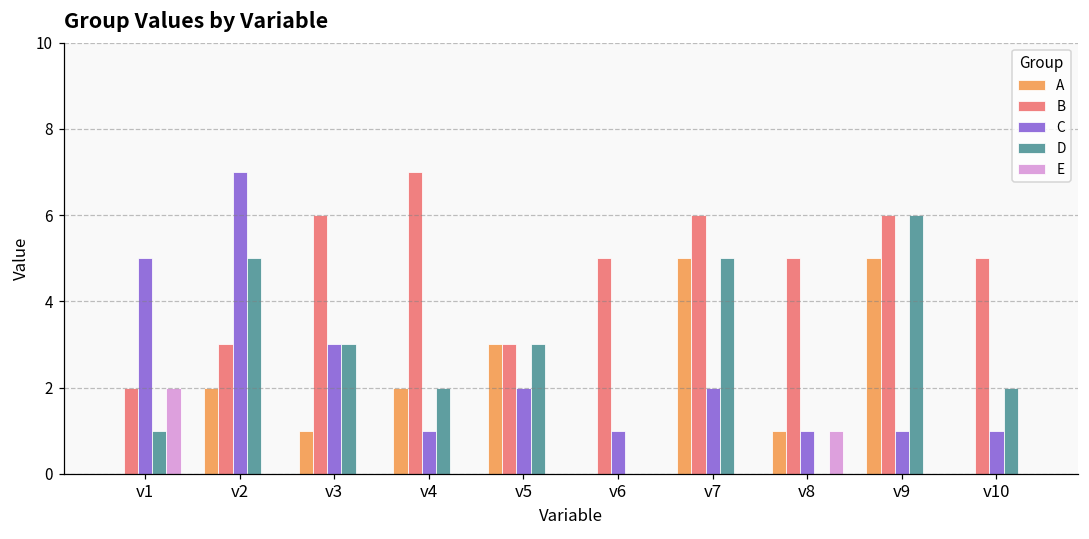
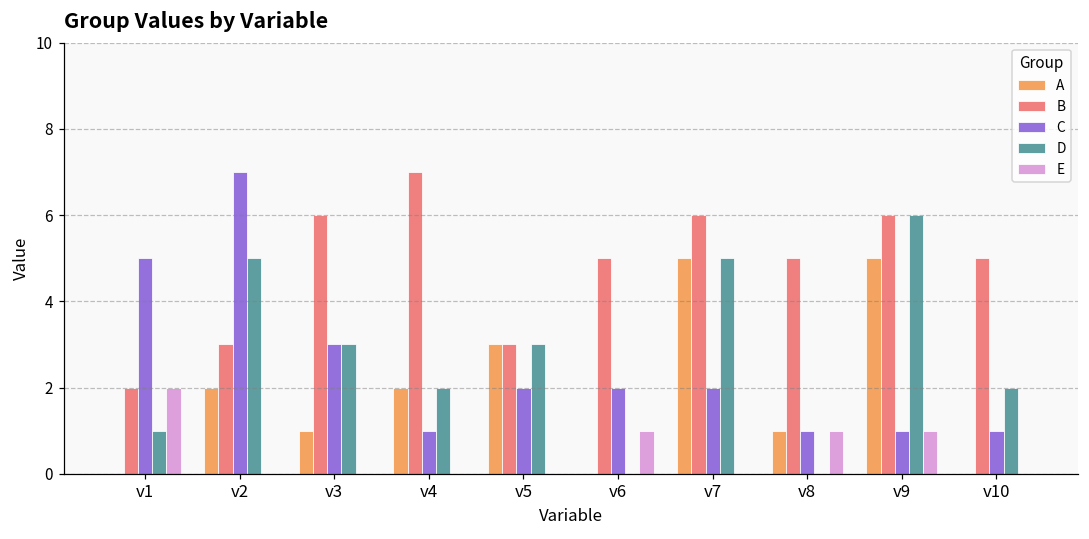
  {
    "C": {
      "v1": 5,
      "v2": 7,
      "v3": 3,
      "v4": 1,
      "v5": 2,
-     "v6": 1,
+     "v6": 2,
      "v7": 2,
      "v8": 1,
      "v9": 1,
      "v10": 1
    },
    "D": {
      "v1": 1,
      "v2": 5,
      "v3": 3,
      "v4": 2,
      "v5": 3,
      "v6": 0,
      "v7": 5,
      "v8": 0,
      "v9": 6,
      "v10": 2
    },
    "E": {
      "v1": 2,
      "v2": 0,
      "v3": 0,
      "v4": 0,
      "v5": 0,
-     "v6": 0,
+     "v6": 1,
      "v7": 0,
      "v8": 1,
-     "v9": 0,
+     "v9": 1,
      "v10": 0
    }
  }
